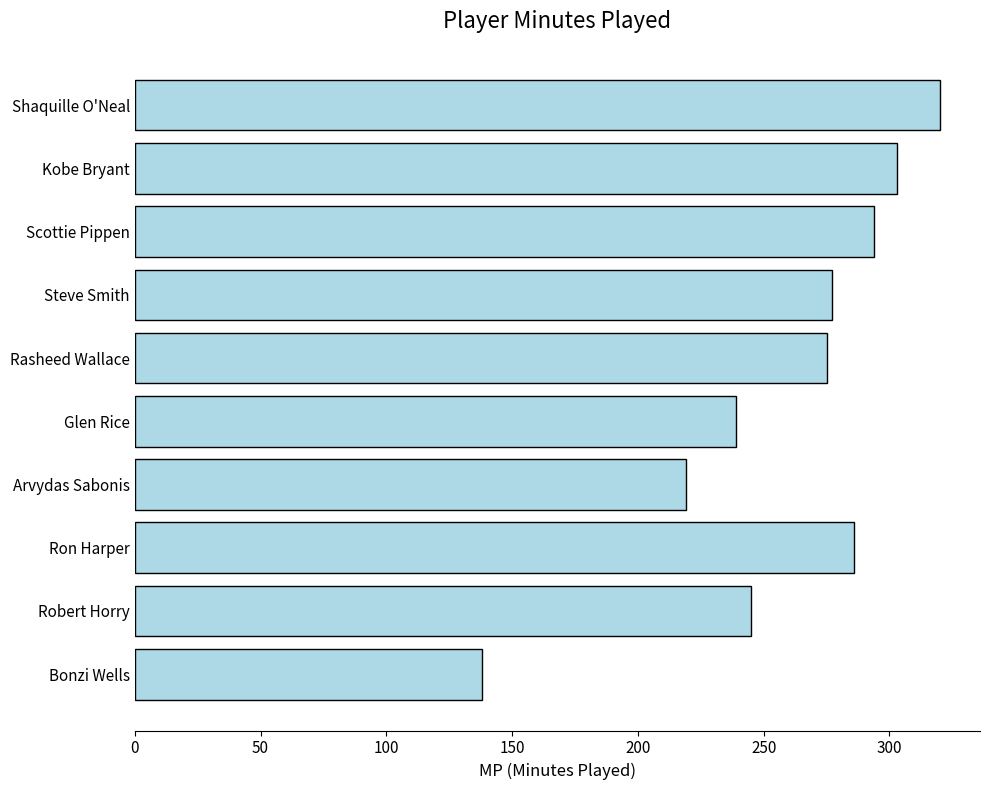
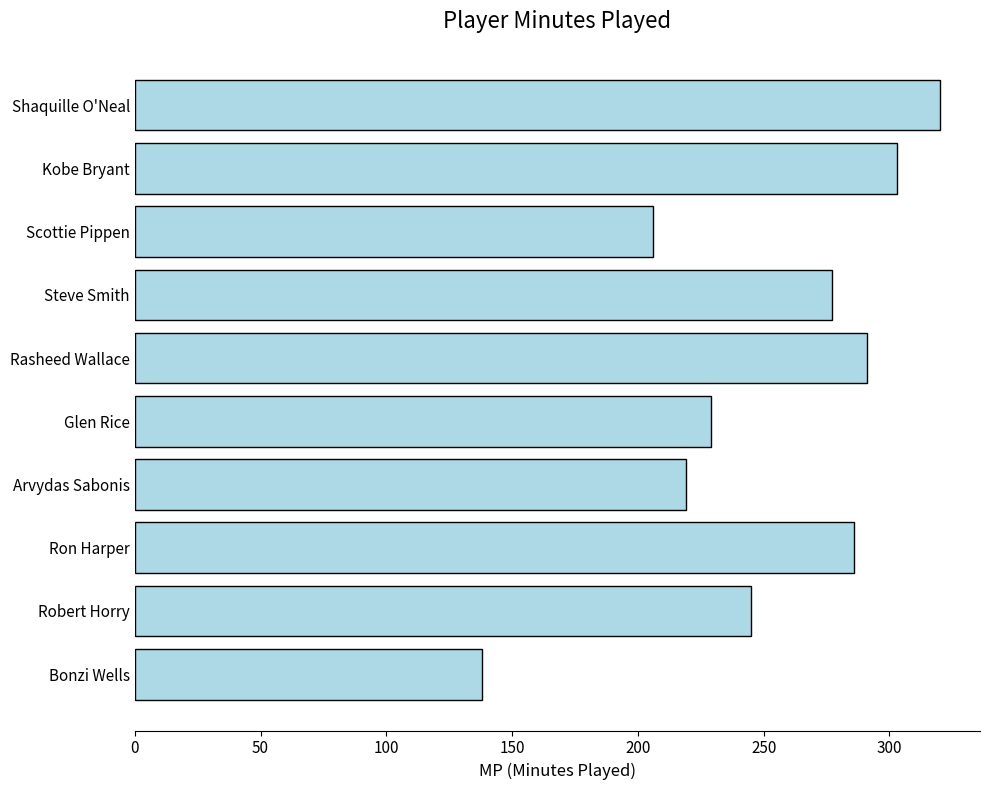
  {
    "Shaquille O'Neal": 320,
    "Kobe Bryant": 303,
-   "Scottie Pippen": 294,
+   "Scottie Pippen": 206,
    "Steve Smith": 277,
-   "Rasheed Wallace": 275,
-   "Glen Rice": 239,
+   "Rasheed Wallace": 291,
+   "Glen Rice": 229,
    "Arvydas Sabonis": 219,
    "Ron Harper": 286,
    "Robert Horry": 245,
    "Bonzi Wells": 138
  }
